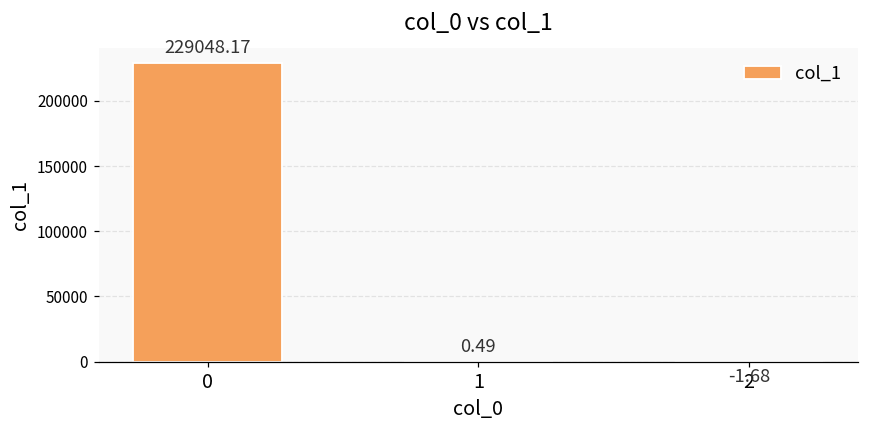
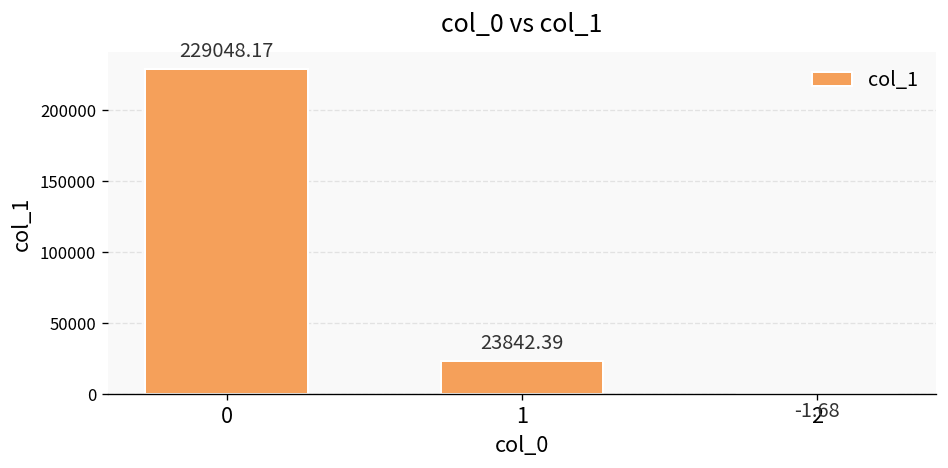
  {
    "0": 229048.17,
-   "1": 0.49,
+   "1": 23842.39,
    "2": -1.68
  }
